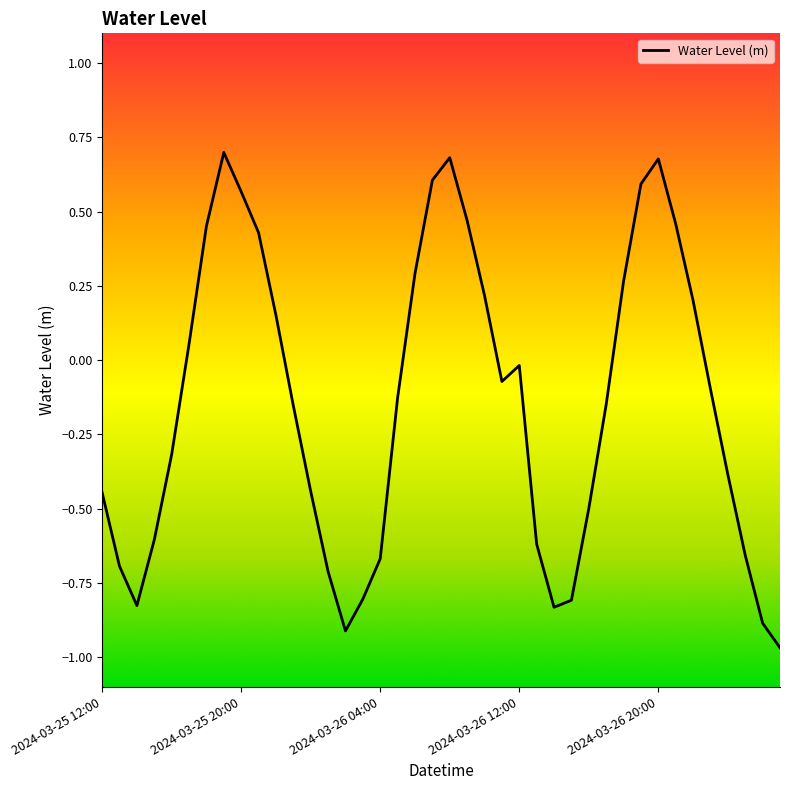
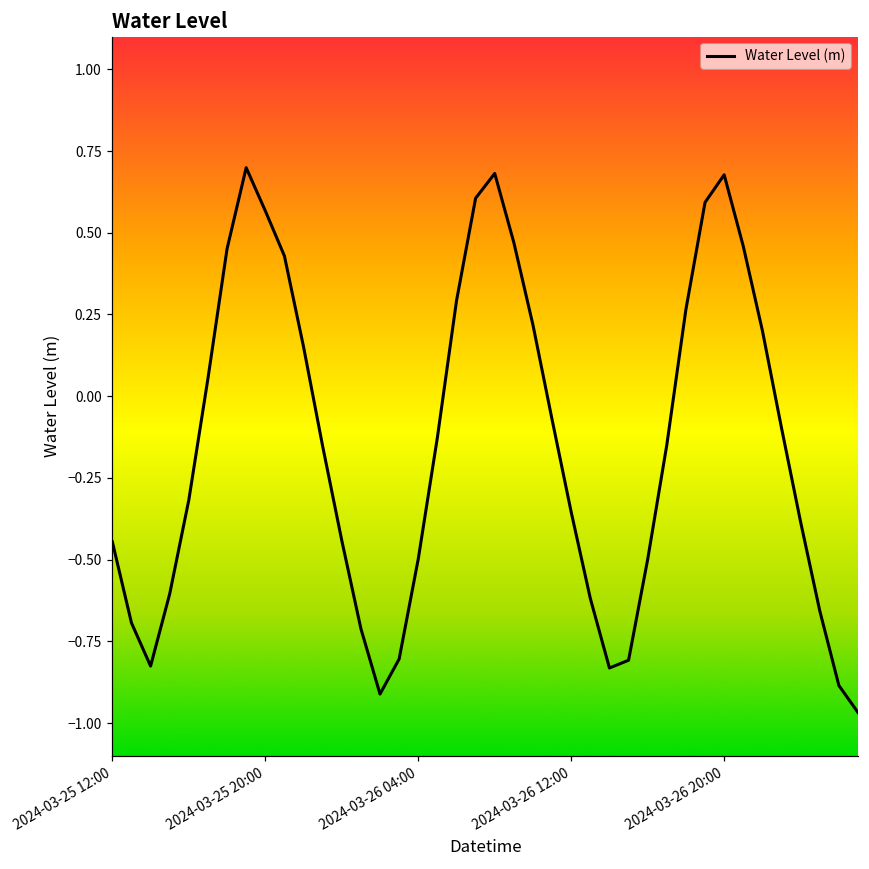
  {
    "2024-03-25 12:00": -0.45,
    "2024-03-25 20:00": 0.57,
-   "2024-03-26 04:00": -0.67,
-   "2024-03-26 12:00": -0.02,
+   "2024-03-26 04:00": -0.50,
+   "2024-03-26 12:00": -0.35,
    "2024-03-26 20:00": 0.68
  }
